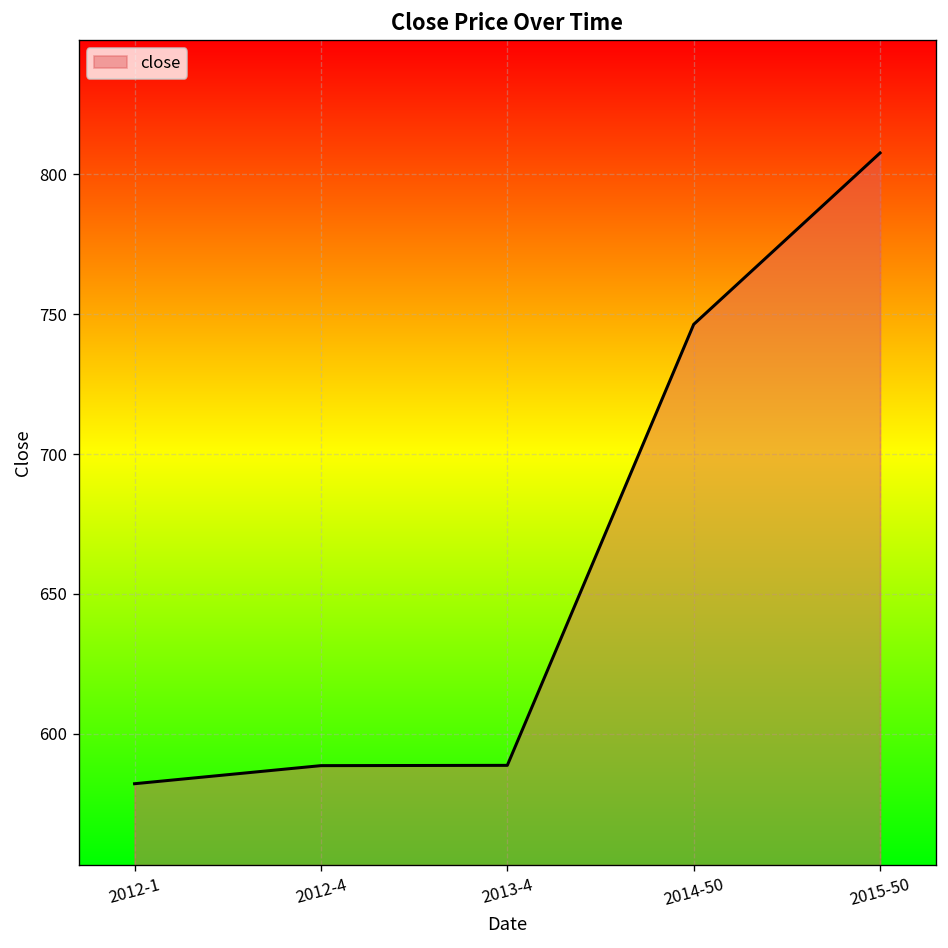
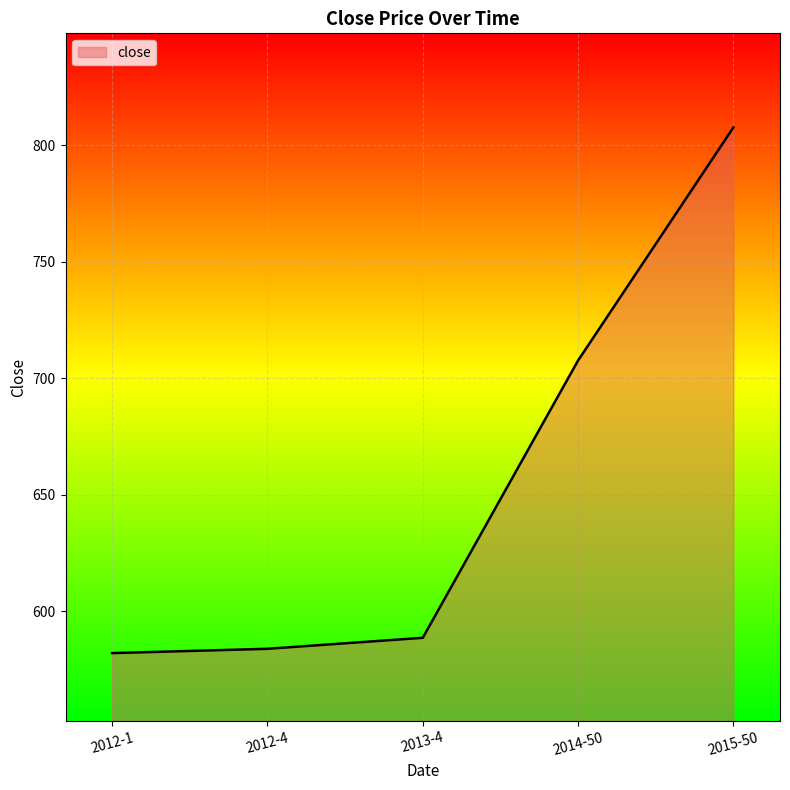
  {
    "2012-1": 582,
-   "2012-4": 589,
+   "2012-4": 584,
    "2013-4": 589,
-   "2014-50": 746,
+   "2014-50": 708,
    "2015-50": 808
  }
